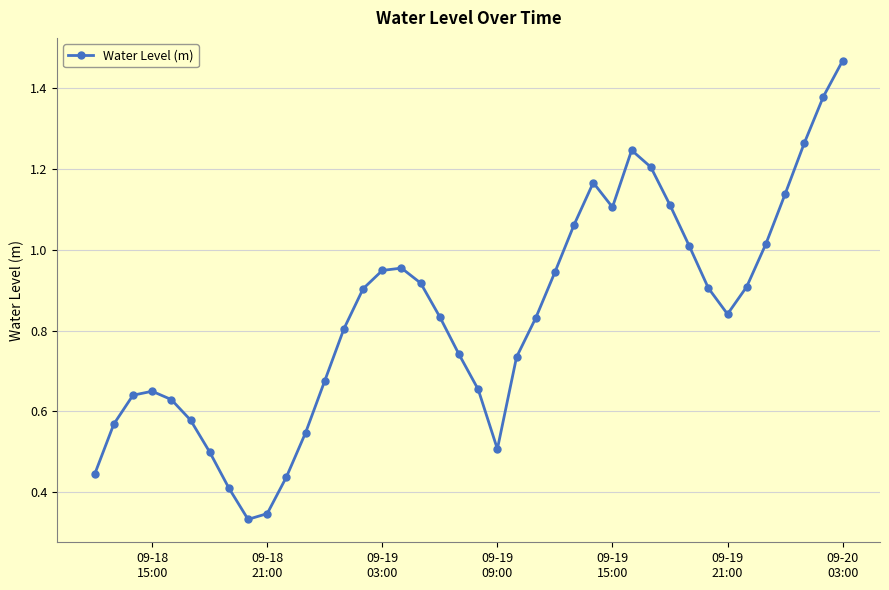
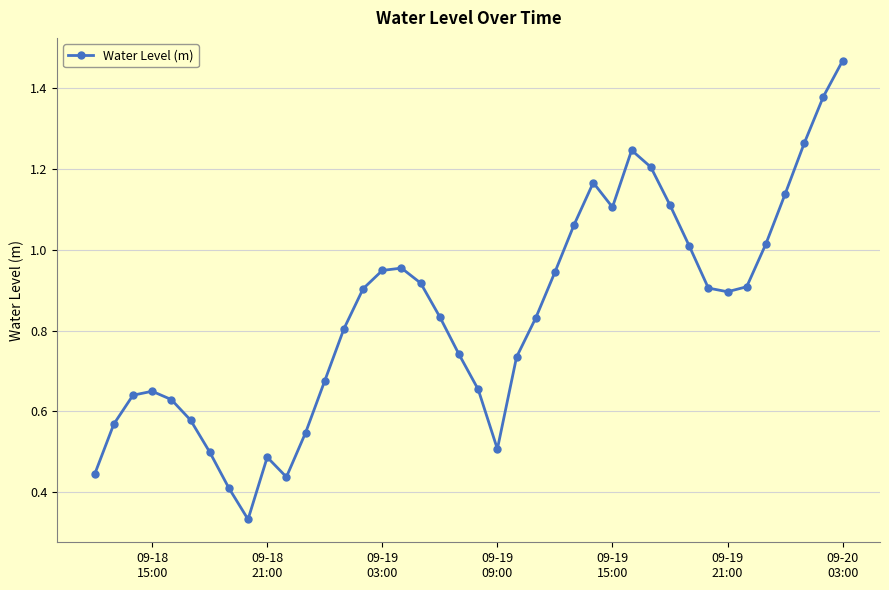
  {
    "09-18 15:00": 0.65,
-   "09-18 21:00": 0.35,
+   "09-18 21:00": 0.49,
    "09-19 03:00": 0.95,
    "09-19 09:00": 0.51,
    "09-19 15:00": 1.11,
-   "09-19 21:00": 0.84,
+   "09-19 21:00": 0.90,
    "09-20 03:00": 1.47
  }
